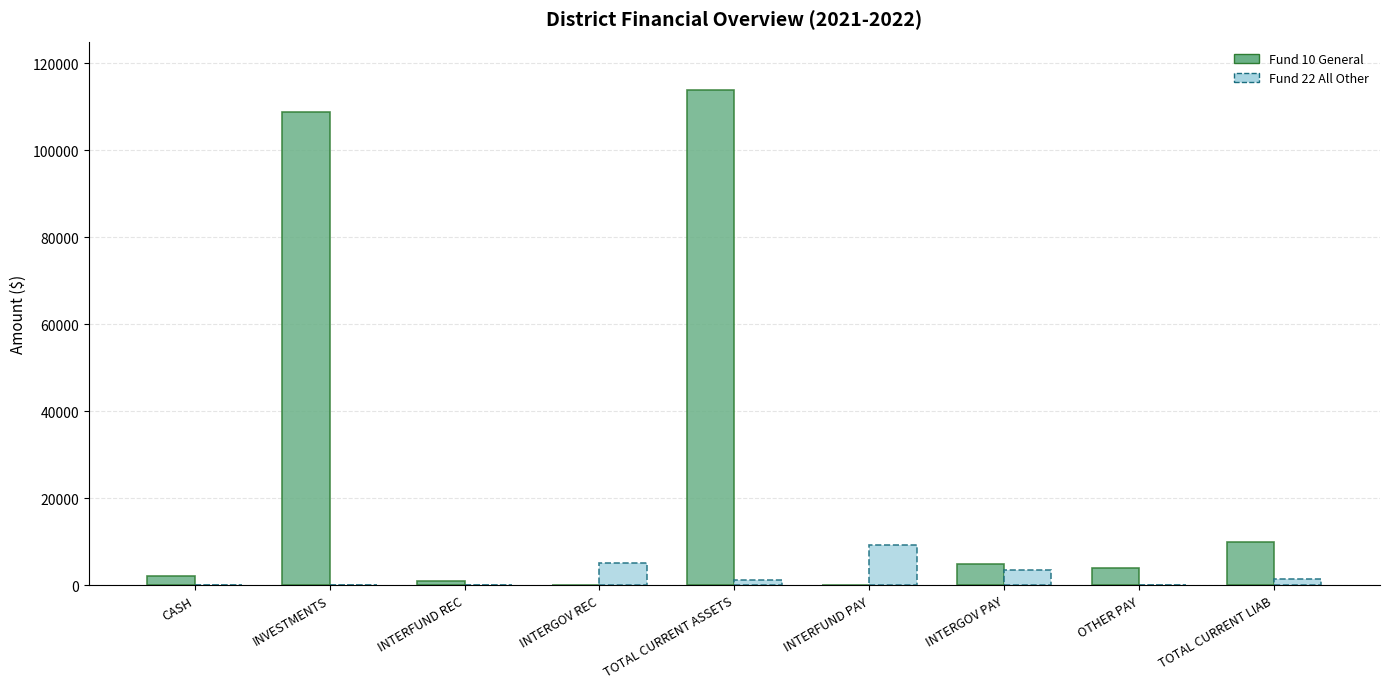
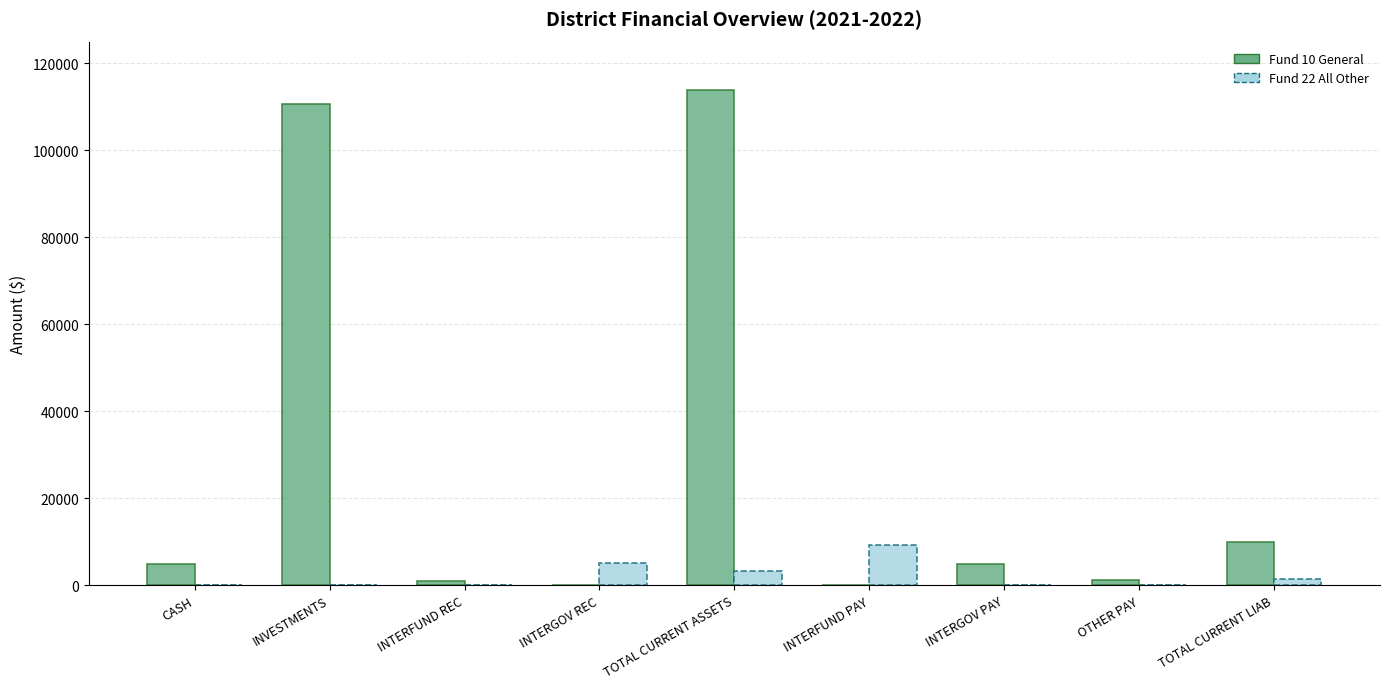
  {
    "Fund 10 General": {
-     "CASH": 2000,
-     "INVESTMENTS": 109000,
+     "CASH": 5000,
+     "INVESTMENTS": 111000,
      "INTERFUND REC": 1000,
      "INTERGOV REC": 0,
      "TOTAL CURRENT ASSETS": 114000,
      "INTERFUND PAY": 0,
      "INTERGOV PAY": 5000,
-     "OTHER PAY": 4000,
+     "OTHER PAY": 1000,
      "TOTAL CURRENT LIAB": 10000
    },
    "Fund 22 All Other": {
      "CASH": 0,
      "INVESTMENTS": 0,
      "INTERFUND REC": 0,
      "INTERGOV REC": 5000,
-     "TOTAL CURRENT ASSETS": 1000,
+     "TOTAL CURRENT ASSETS": 3000,
      "INTERFUND PAY": 9000,
-     "INTERGOV PAY": 4000,
+     "INTERGOV PAY": 0,
      "OTHER PAY": 0,
      "TOTAL CURRENT LIAB": 1000
    }
  }
